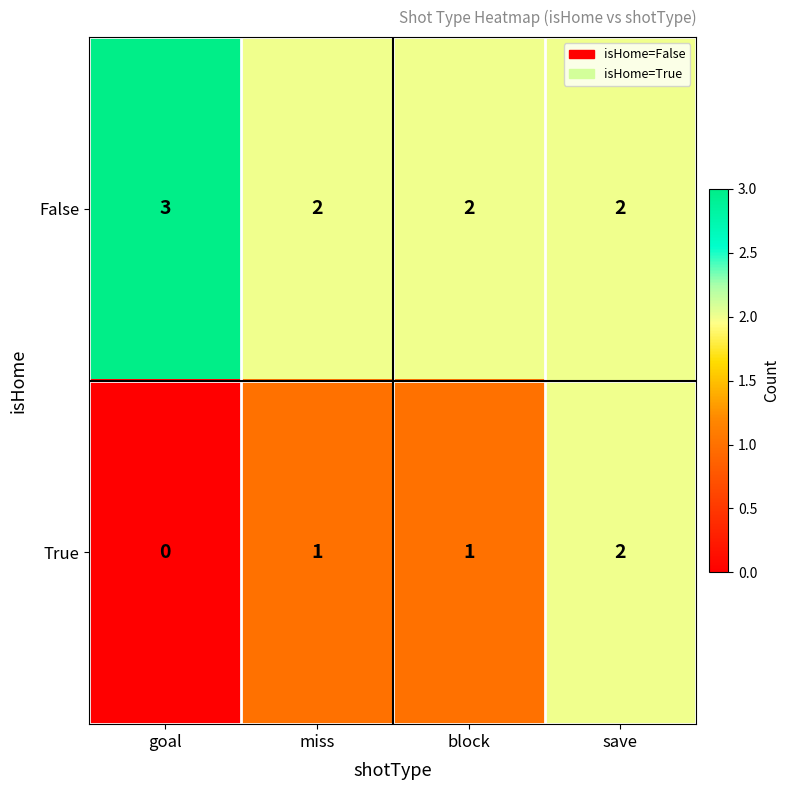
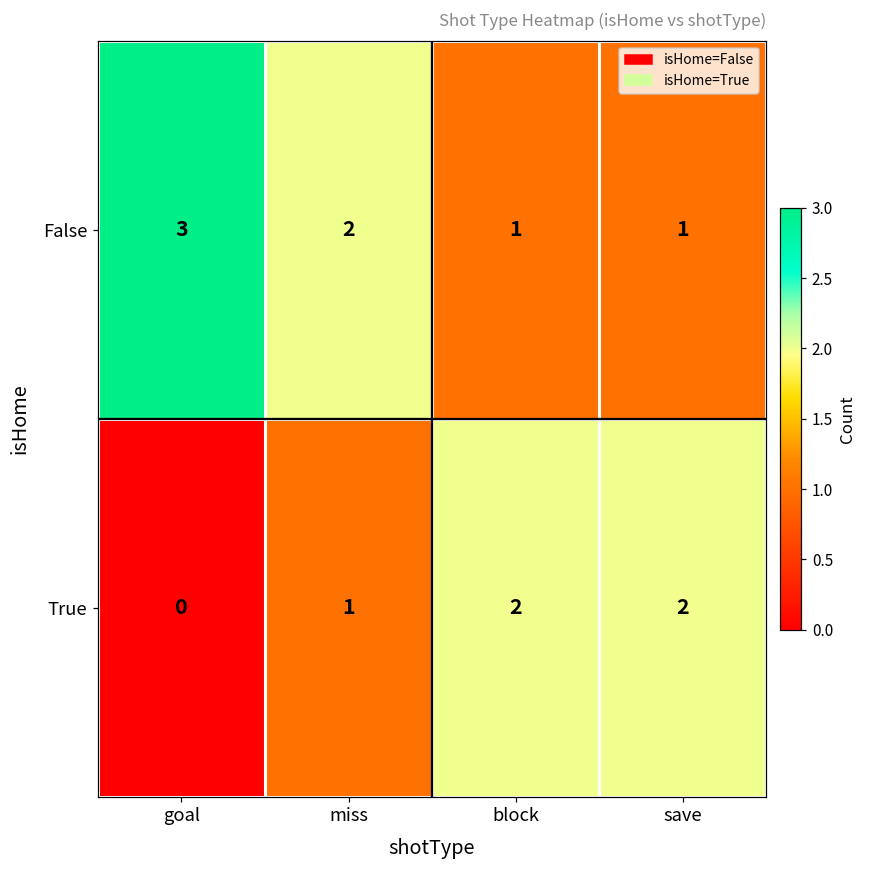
  {
    "False": {
      "goal": 3,
      "miss": 2,
-     "block": 2,
-     "save": 2
+     "block": 1,
+     "save": 1
    },
    "True": {
      "goal": 0,
      "miss": 1,
-     "block": 1,
+     "block": 2,
      "save": 2
    }
  }
